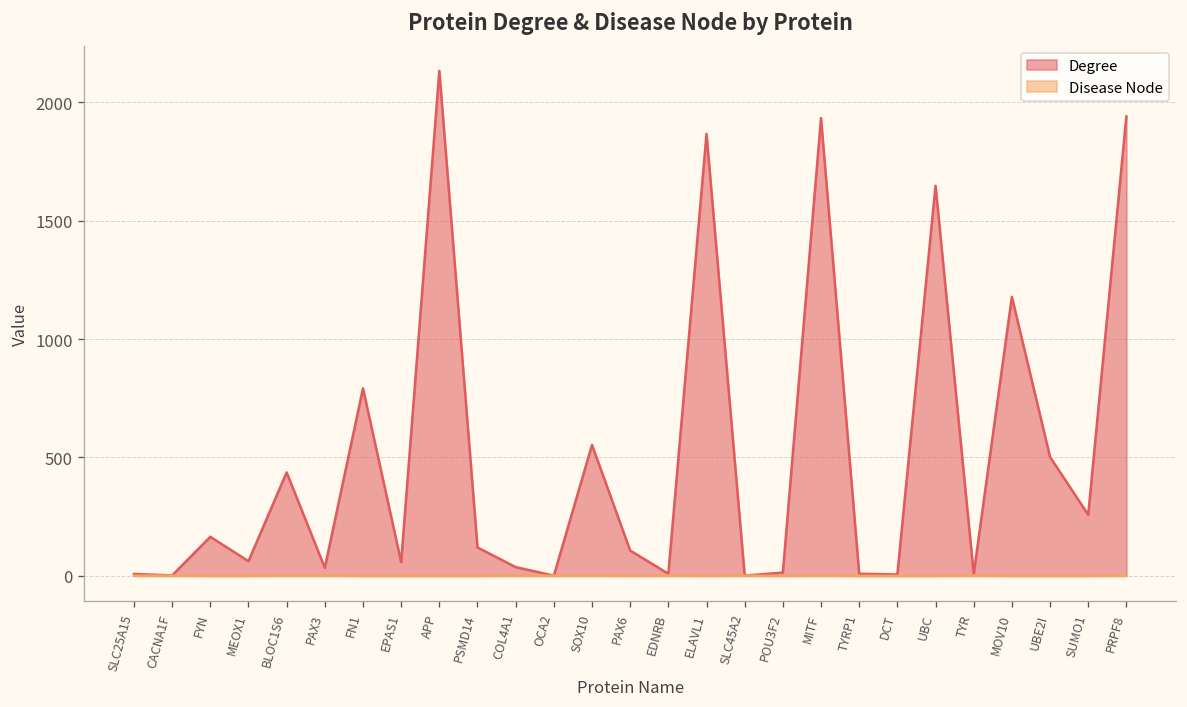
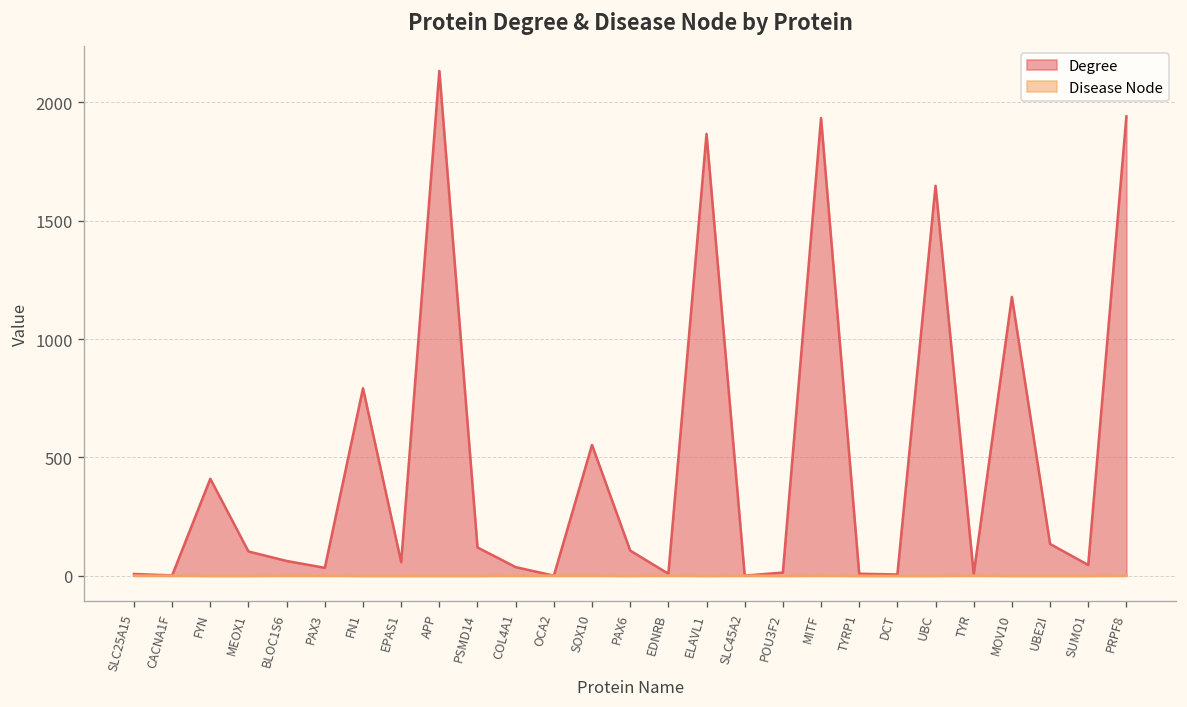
  {
    "Degree": {
-     "FYN": 170,
-     "MEOX1": 60,
-     "BLOC1S6": 440,
+     "FYN": 410,
+     "MEOX1": 100,
+     "BLOC1S6": 60,
      "PAX3": 30,
      "FN1": 790,
      "EPAS1": 60,
      "APP": 2130,
      "PSMD14": 120,
      "COL4A1": 40,
      "SOX10": 550,
      "PAX6": 110,
      "ELAVL1": 1870,
      "POU3F2": 10,
      "MITF": 1930,
      "UBC": 1650,
      "MOV10": 1180,
-     "UBE2I": 500,
-     "SUMO1": 260,
+     "UBE2I": 140,
+     "SUMO1": 50,
      "PRPF8": 1940
    },
    "Disease Node": {
      "FYN": 0,
      "MEOX1": 0,
      "BLOC1S6": 0,
      "PAX3": 0,
      "FN1": 0,
      "EPAS1": 0,
      "APP": 0,
      "PSMD14": 0,
      "COL4A1": 0,
      "SOX10": 0,
      "PAX6": 0,
      "ELAVL1": 0,
      "POU3F2": 0,
      "MITF": 0,
      "UBC": 0,
      "MOV10": 0,
      "UBE2I": 0,
      "SUMO1": 0,
      "PRPF8": 0
    }
  }
